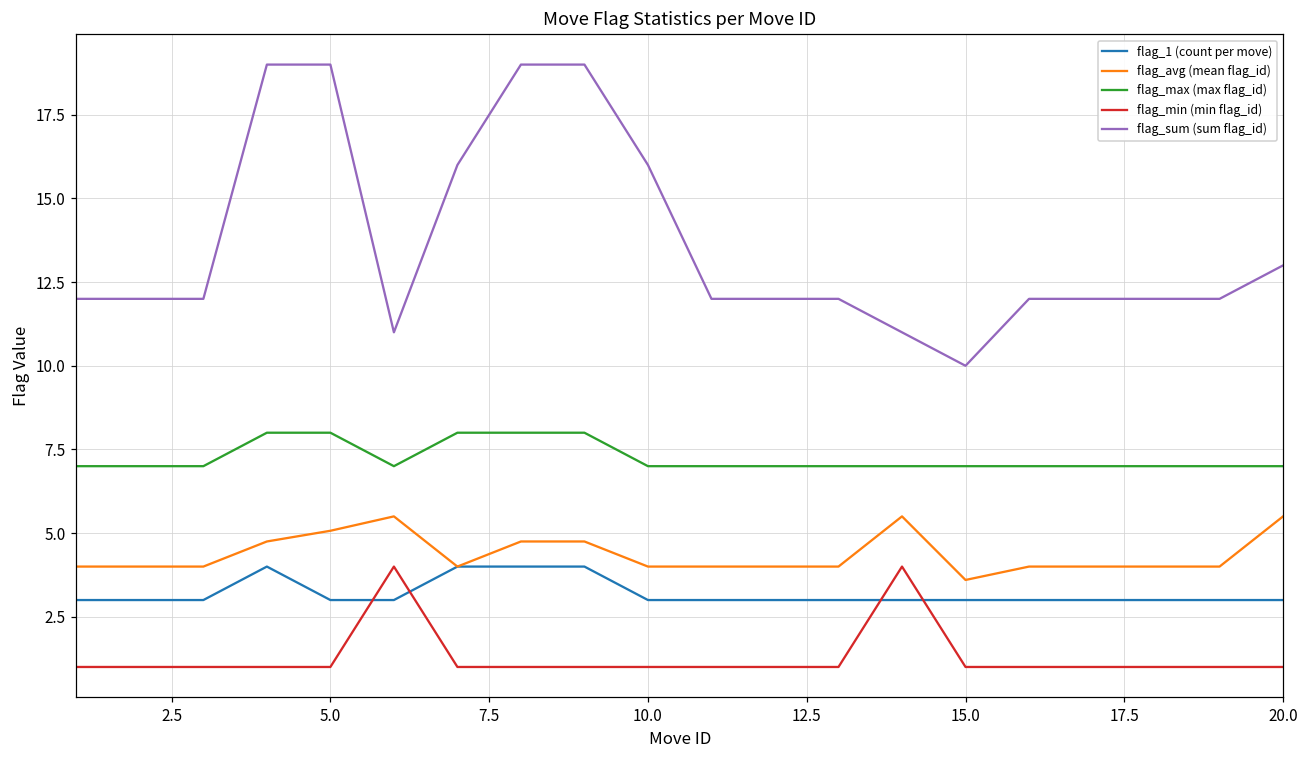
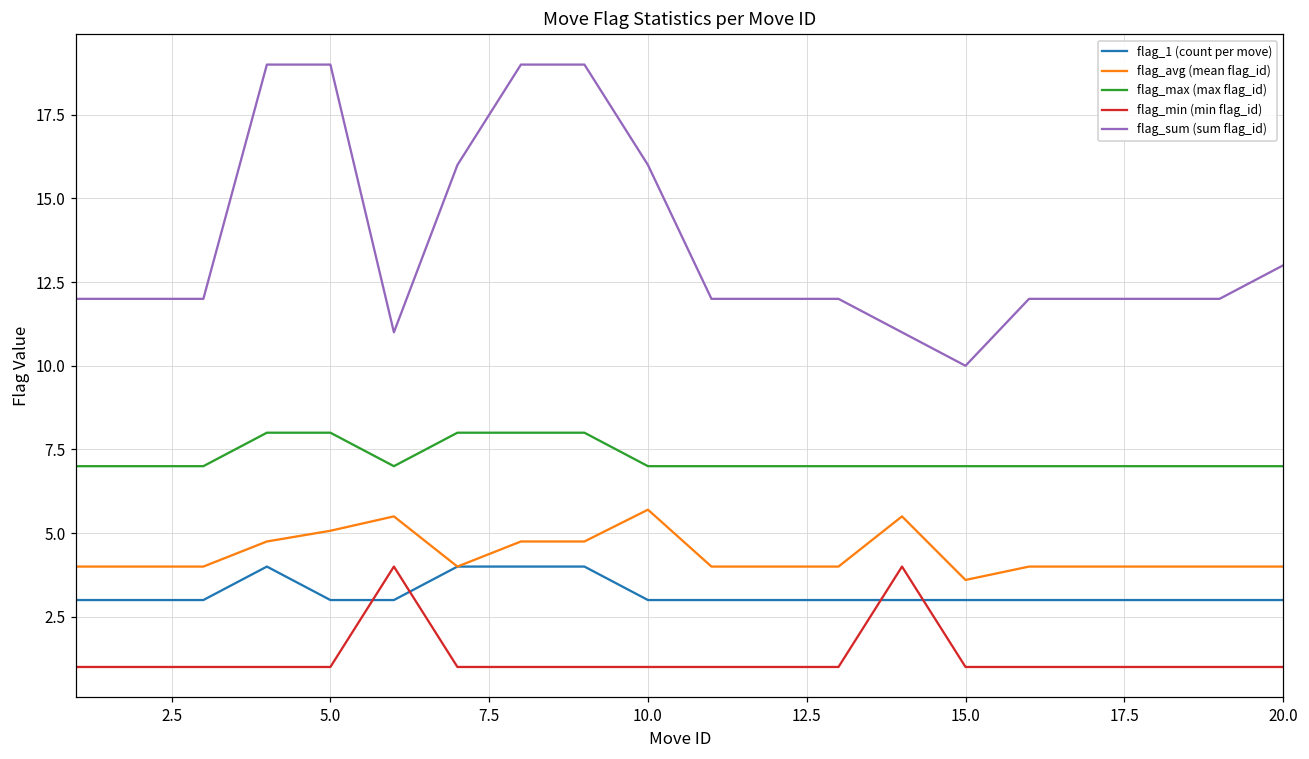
  {
    "flag_1 (count per move)": {
      "5.0": 3.0,
      "10.0": 3.0,
      "15.0": 3.0,
      "20.0": 3.0
    },
    "flag_avg (mean flag_id)": {
      "5.0": 5.1,
-     "10.0": 4.0,
+     "10.0": 5.7,
      "15.0": 3.6,
-     "20.0": 5.5
+     "20.0": 4.0
    },
    "flag_max (max flag_id)": {
      "5.0": 8.0,
      "10.0": 7.0,
      "15.0": 7.0,
      "20.0": 7.0
    },
    "flag_min (min flag_id)": {
      "5.0": 1.0,
      "10.0": 1.0,
      "15.0": 1.0,
      "20.0": 1.0
    },
    "flag_sum (sum flag_id)": {
      "5.0": 19.0,
      "10.0": 16.0,
      "15.0": 10.0,
      "20.0": 13.0
    }
  }
